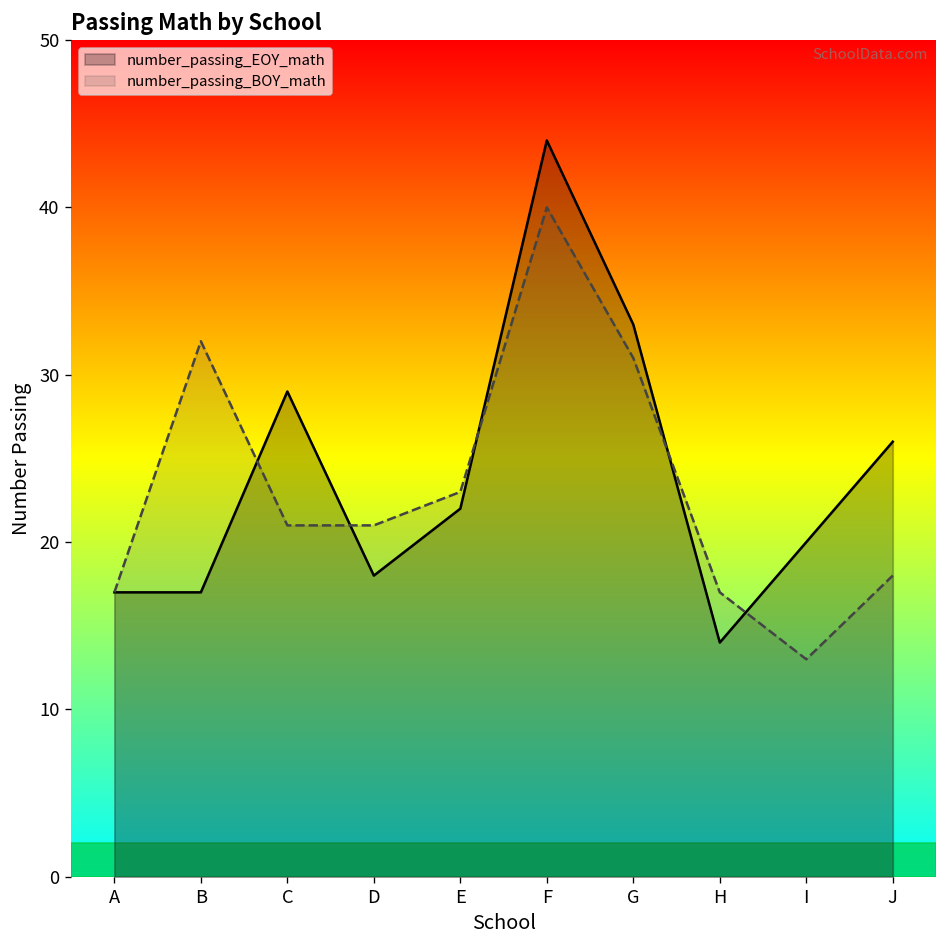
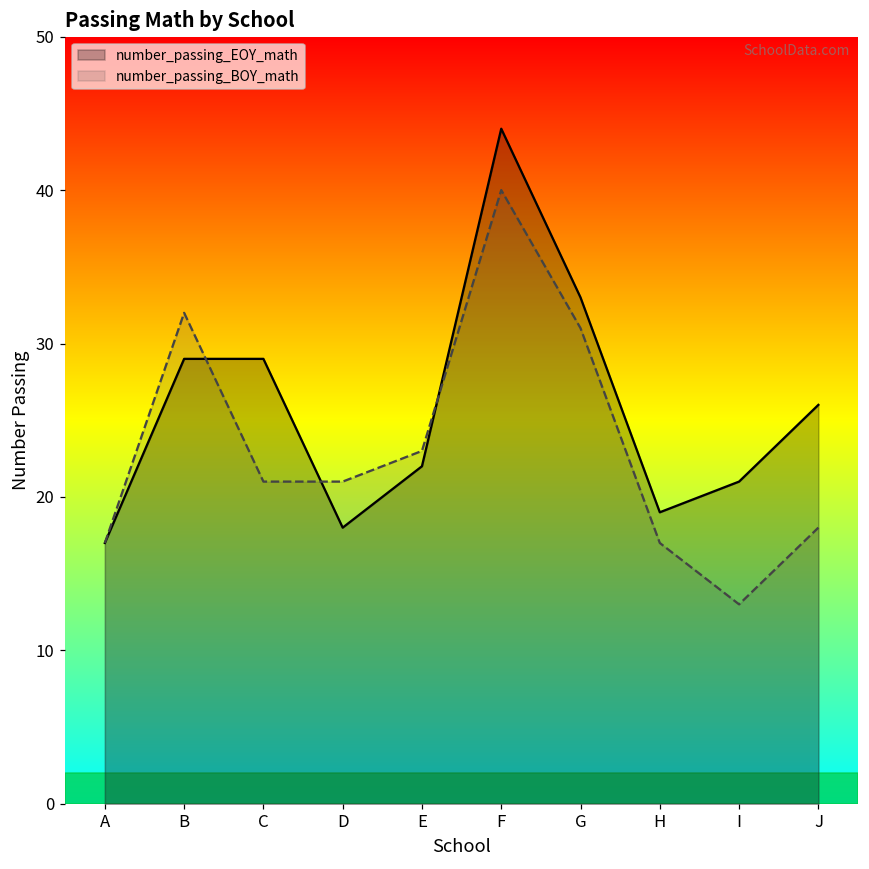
  {
    "number_passing_EOY_math": {
-     "B": 17,
+     "B": 29,
      "C": 29,
      "D": 18,
      "E": 22,
      "F": 44,
      "G": 33,
-     "H": 14,
-     "I": 20,
+     "H": 19,
+     "I": 21,
      "J": 26
    },
    "number_passing_BOY_math": {
      "B": 32,
      "C": 21,
      "D": 21,
      "E": 23,
      "F": 40,
      "G": 31,
      "H": 17,
      "I": 13,
      "J": 18
    }
  }
